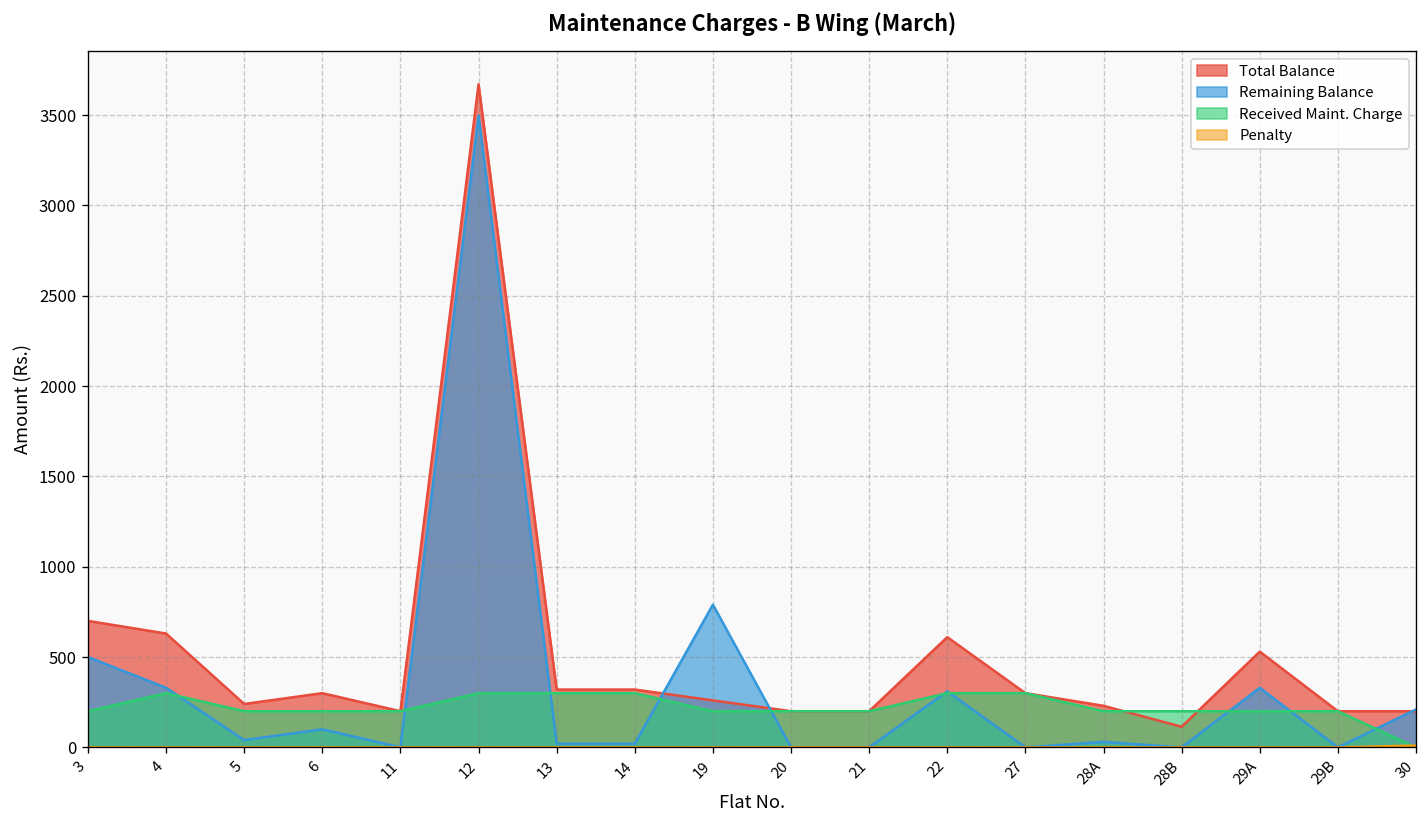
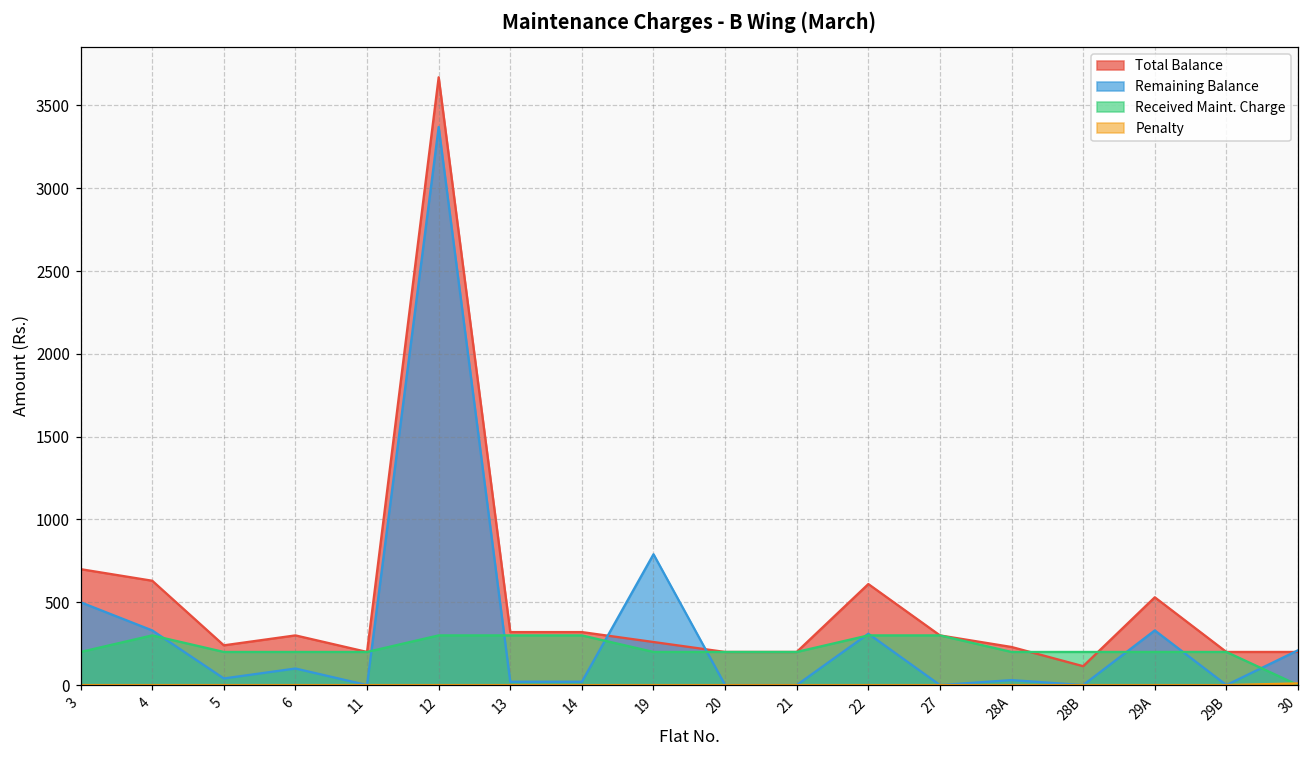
  {
    "Total Balance": {
      "3": 700,
      "4": 630,
      "5": 240,
      "6": 300,
      "12": 3670,
      "13": 320,
      "14": 320,
      "19": 260,
      "22": 610,
      "28A": 230,
      "28B": 110,
      "29A": 530
    },
    "Remaining Balance": {
      "3": 500,
      "4": 330,
      "5": 40,
      "6": 100,
-     "12": 3500,
+     "12": 3370,
      "13": 20,
      "14": 20,
      "19": 790,
      "28A": 30,
      "29A": 330
    },
    "Received Maint. Charge": {
      "3": 200,
      "4": 300,
      "5": 200,
      "6": 200,
      "12": 300,
      "13": 300,
      "14": 300,
      "19": 200,
      "28A": 200,
      "28B": 200,
      "29A": 200
    },
    "Penalty": {
      "3": 0,
      "4": 0,
      "5": 0,
      "6": 0,
      "12": 0,
      "13": 0,
      "14": 0,
      "19": 0,
      "22": 0,
      "28A": 0,
      "29A": 0
    }
  }
